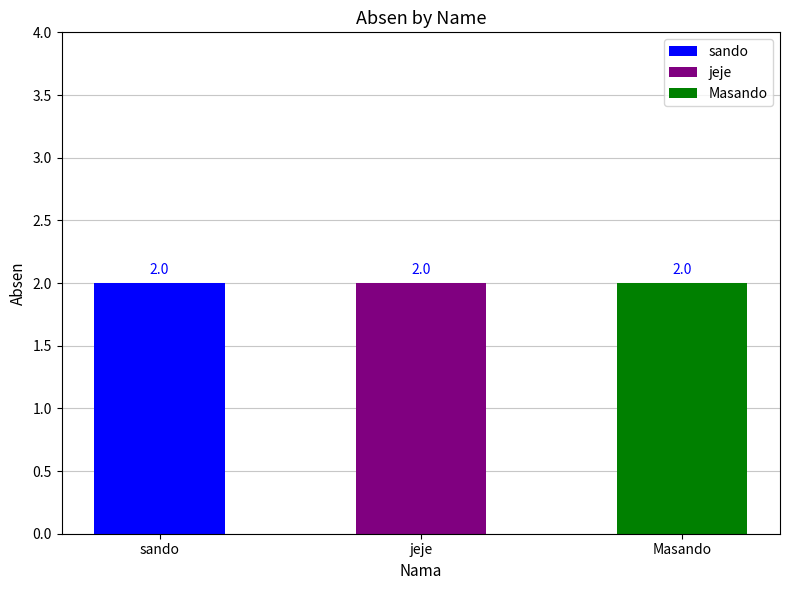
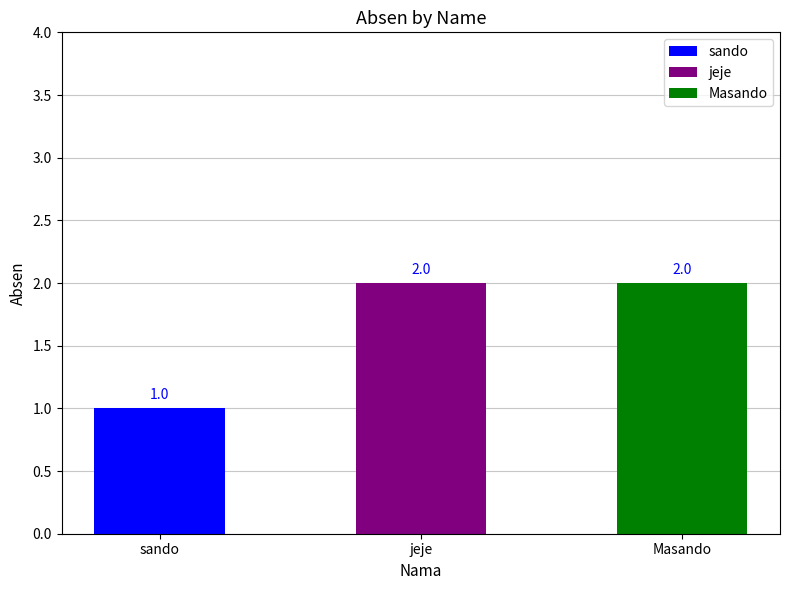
  {
-   "sando": 2.0,
+   "sando": 1.0,
    "jeje": 2.0,
    "Masando": 2.0
  }
